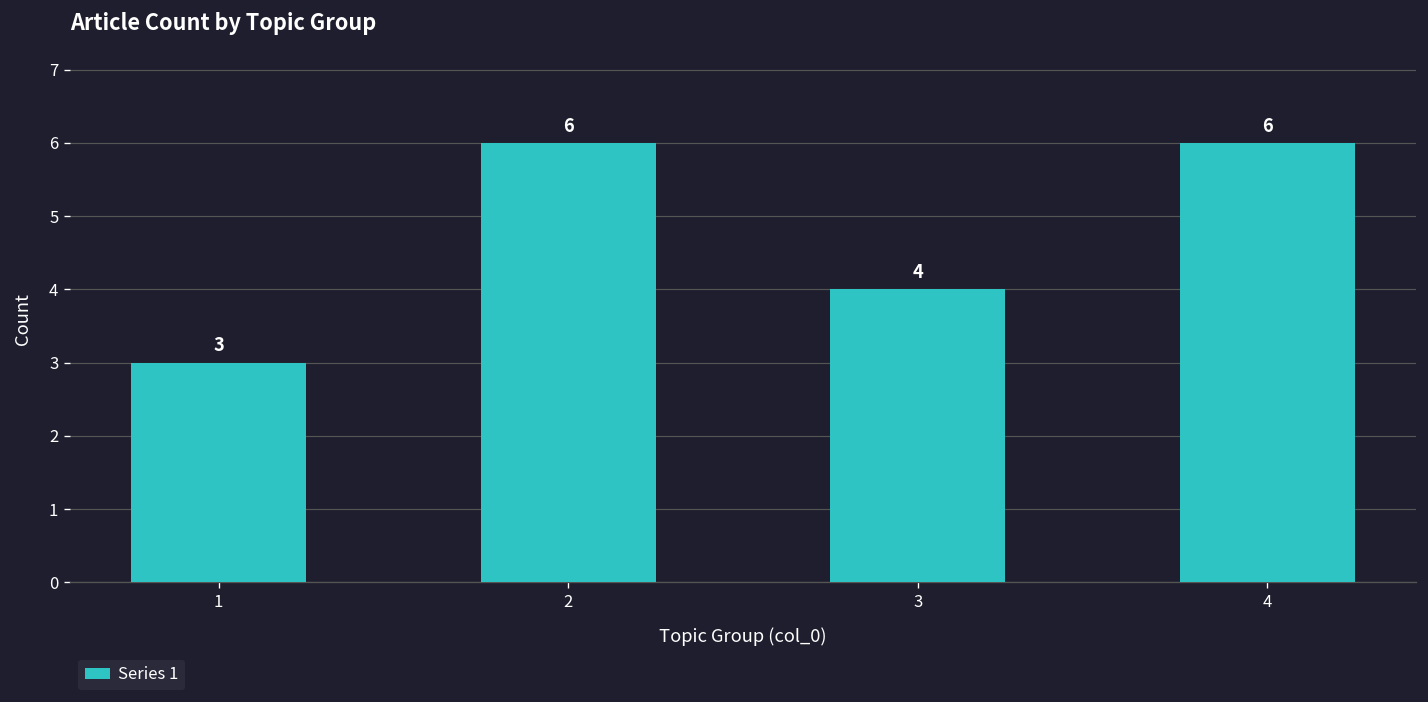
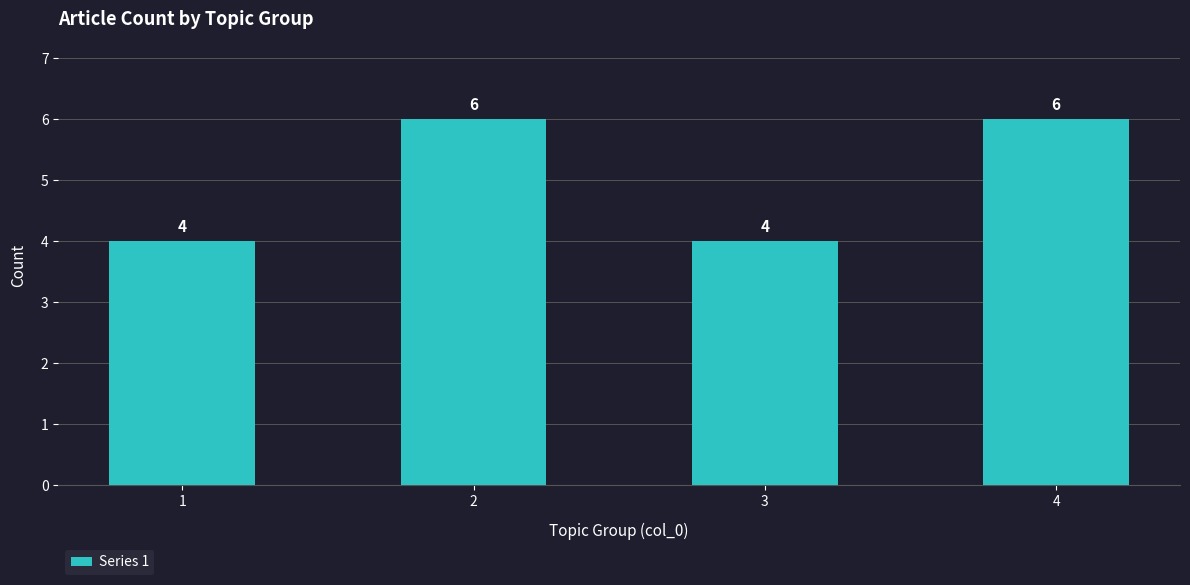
  {
-   "1": 3,
+   "1": 4,
    "2": 6,
    "3": 4,
    "4": 6
  }
